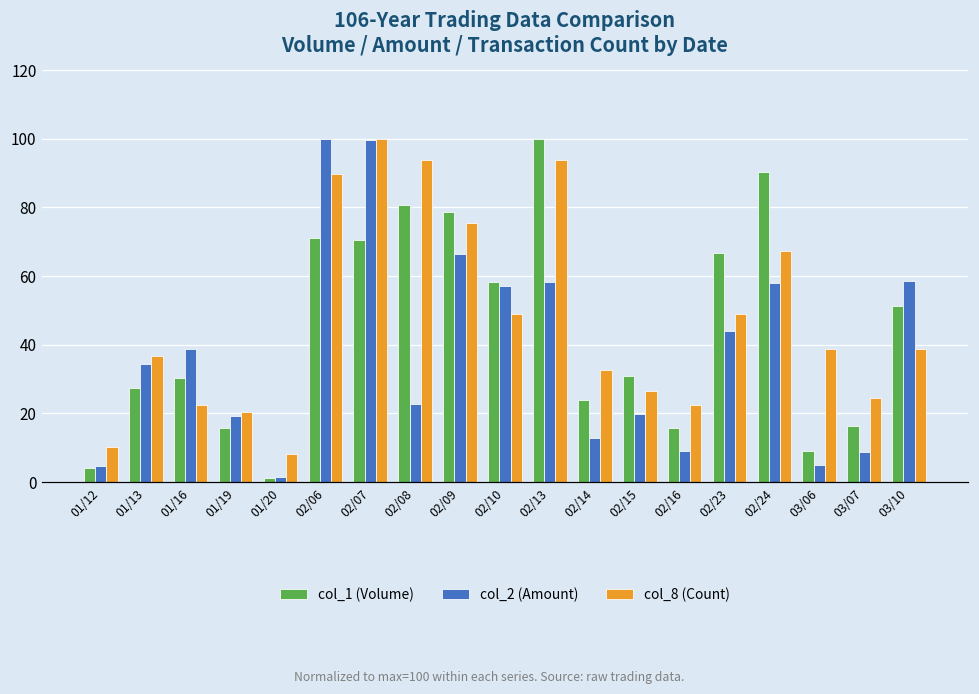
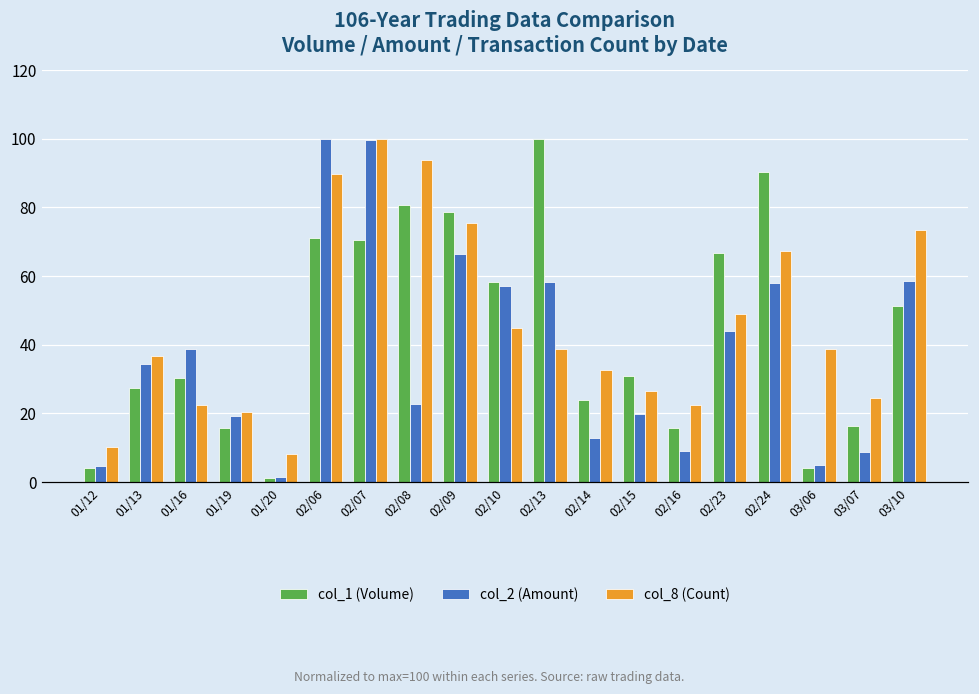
  {
    "col_1 (Volume)": {
      "01/12": 4,
      "01/13": 27,
      "01/16": 30,
      "01/19": 16,
      "01/20": 1,
      "02/06": 71,
      "02/07": 70,
      "02/08": 81,
      "02/09": 79,
      "02/10": 58,
      "02/13": 100,
      "02/14": 24,
      "02/15": 31,
      "02/16": 16,
      "02/23": 67,
      "02/24": 90,
-     "03/06": 9,
+     "03/06": 4,
      "03/07": 16,
      "03/10": 51
    },
    "col_2 (Amount)": {
      "01/12": 5,
      "01/13": 34,
      "01/16": 39,
      "01/19": 19,
      "01/20": 1,
      "02/06": 100,
      "02/07": 100,
      "02/08": 23,
      "02/09": 67,
      "02/10": 57,
      "02/13": 58,
      "02/14": 13,
      "02/15": 20,
      "02/16": 9,
      "02/23": 44,
      "02/24": 58,
      "03/06": 5,
      "03/07": 9,
      "03/10": 58
    },
    "col_8 (Count)": {
      "01/12": 10,
      "01/13": 37,
      "01/16": 22,
      "01/19": 20,
      "01/20": 8,
      "02/06": 90,
      "02/07": 100,
      "02/08": 94,
      "02/09": 76,
-     "02/10": 49,
-     "02/13": 94,
+     "02/10": 45,
+     "02/13": 39,
      "02/14": 33,
      "02/15": 27,
      "02/16": 22,
      "02/23": 49,
      "02/24": 67,
      "03/06": 39,
      "03/07": 24,
-     "03/10": 39
+     "03/10": 73
    }
  }
